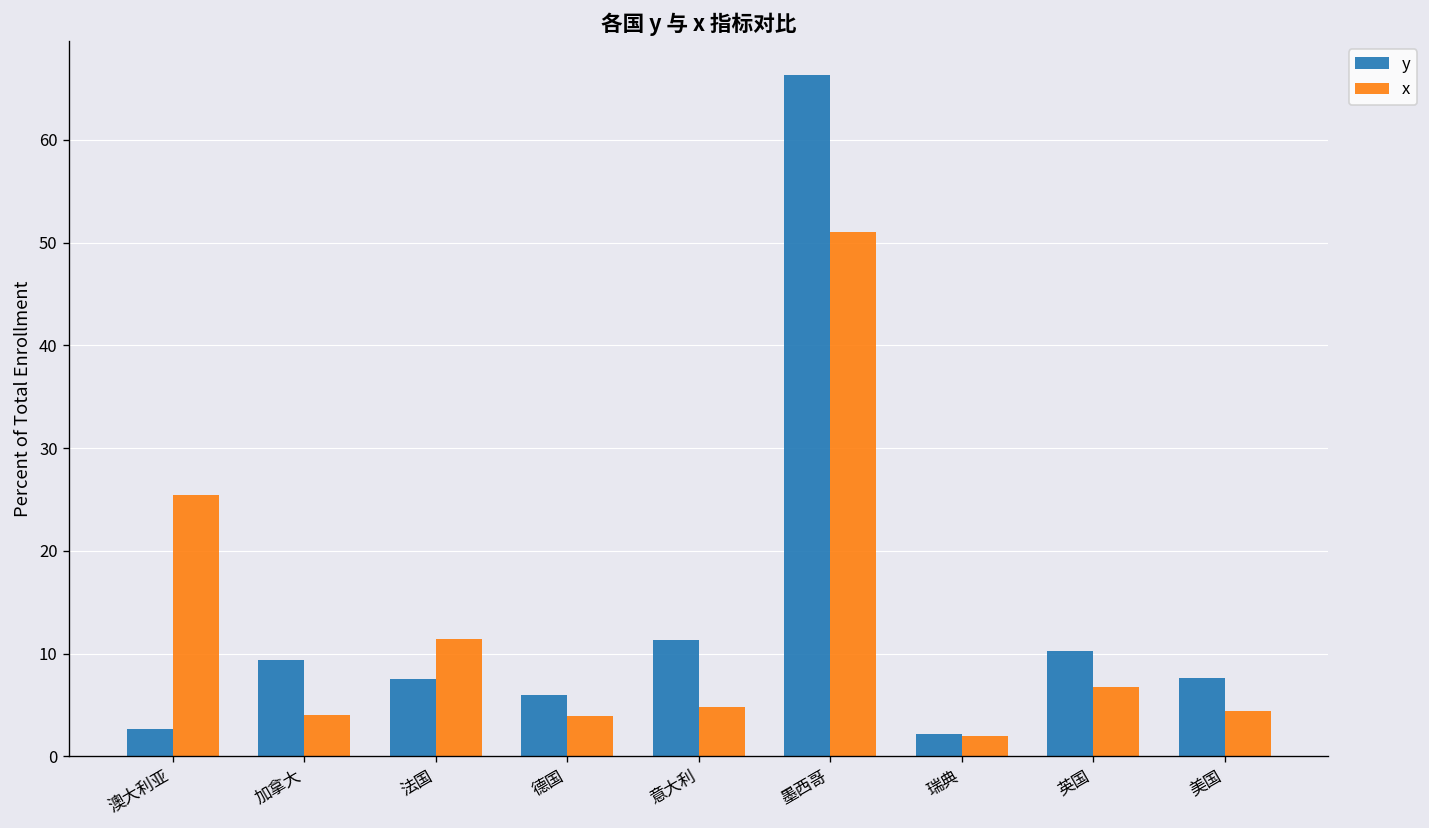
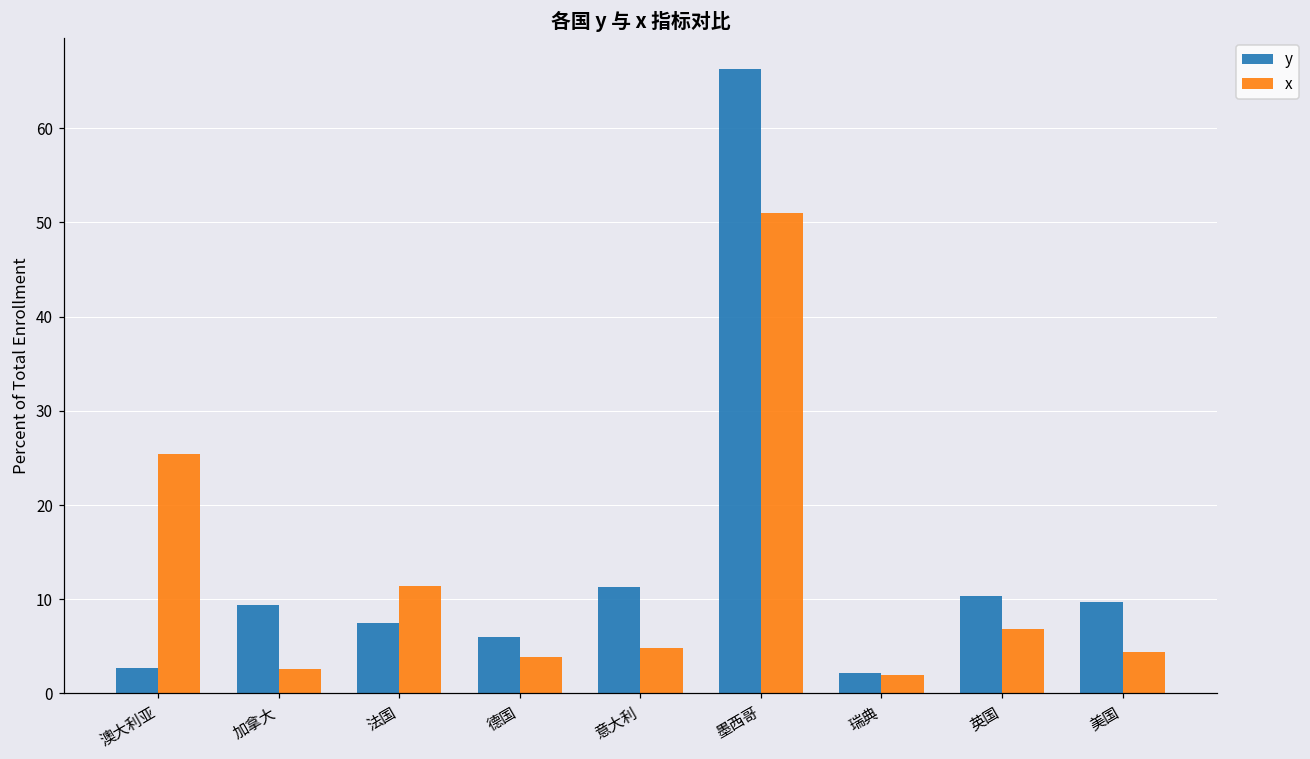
  {
    "y": {
      "澳大利亚": 3,
      "加拿大": 9,
      "法国": 8,
      "德国": 6,
      "意大利": 11,
      "墨西哥": 66,
      "瑞典": 2,
      "英国": 10,
-     "美国": 8
+     "美国": 10
    },
    "x": {
      "澳大利亚": 25,
-     "加拿大": 4,
+     "加拿大": 3,
      "法国": 11,
      "德国": 4,
      "意大利": 5,
      "墨西哥": 51,
      "瑞典": 2,
      "英国": 7,
      "美国": 4
    }
  }
